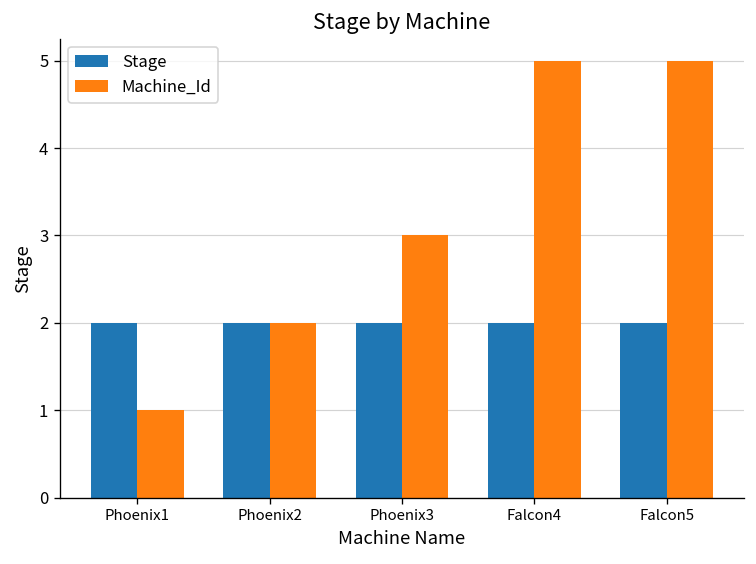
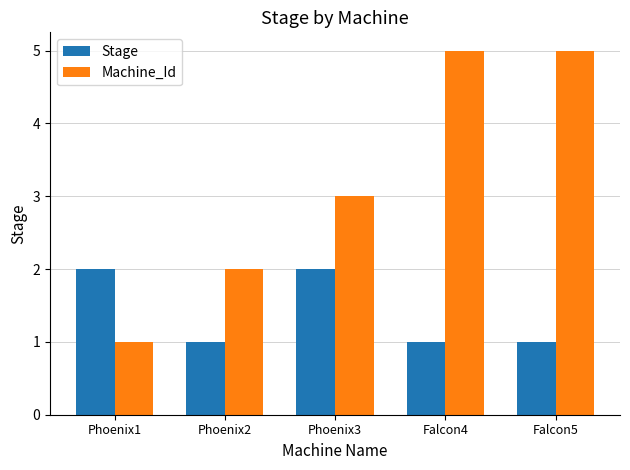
  {
    "Stage": {
      "Phoenix1": 2,
-     "Phoenix2": 2,
+     "Phoenix2": 1,
      "Phoenix3": 2,
-     "Falcon4": 2,
-     "Falcon5": 2
+     "Falcon4": 1,
+     "Falcon5": 1
    },
    "Machine_Id": {
      "Phoenix1": 1,
      "Phoenix2": 2,
      "Phoenix3": 3,
      "Falcon4": 5,
      "Falcon5": 5
    }
  }
